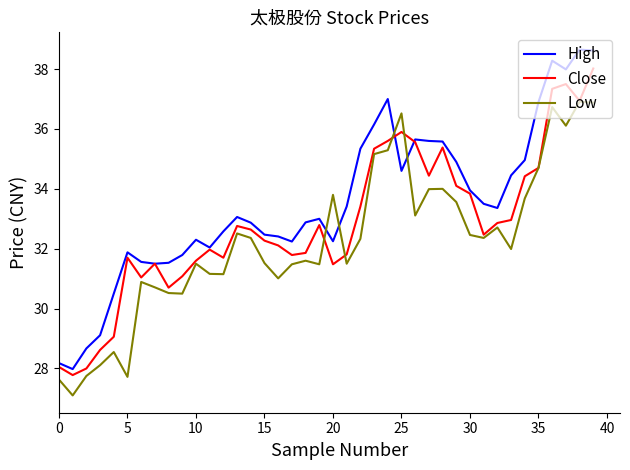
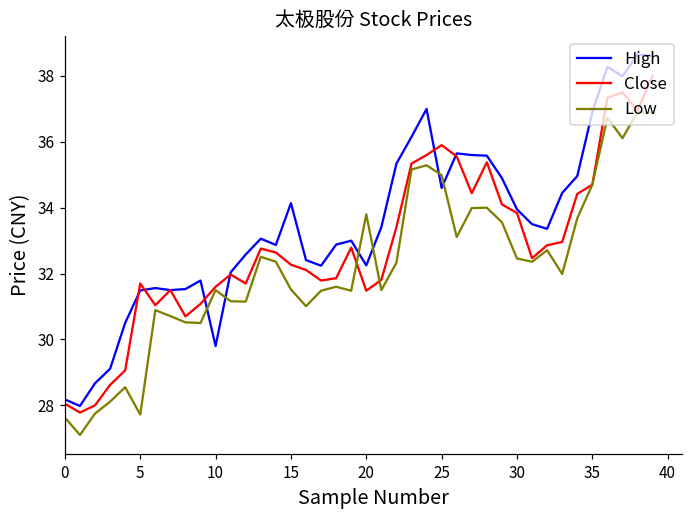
  {
    "High": {
      "0": 28.2,
-     "5": 31.9,
-     "10": 32.3,
-     "15": 32.5,
+     "5": 31.5,
+     "10": 29.8,
+     "15": 34.1,
      "20": 32.3,
      "25": 34.6,
      "30": 34.0
    },
    "Close": {
      "0": 28.1,
      "5": 31.7,
      "10": 31.6,
      "15": 32.3,
      "20": 31.5,
      "25": 35.9,
      "30": 33.8
    },
    "Low": {
      "0": 27.6,
      "5": 27.7,
      "10": 31.5,
      "15": 31.5,
      "20": 33.8,
-     "25": 36.5,
+     "25": 35.0,
      "30": 32.5
    }
  }
